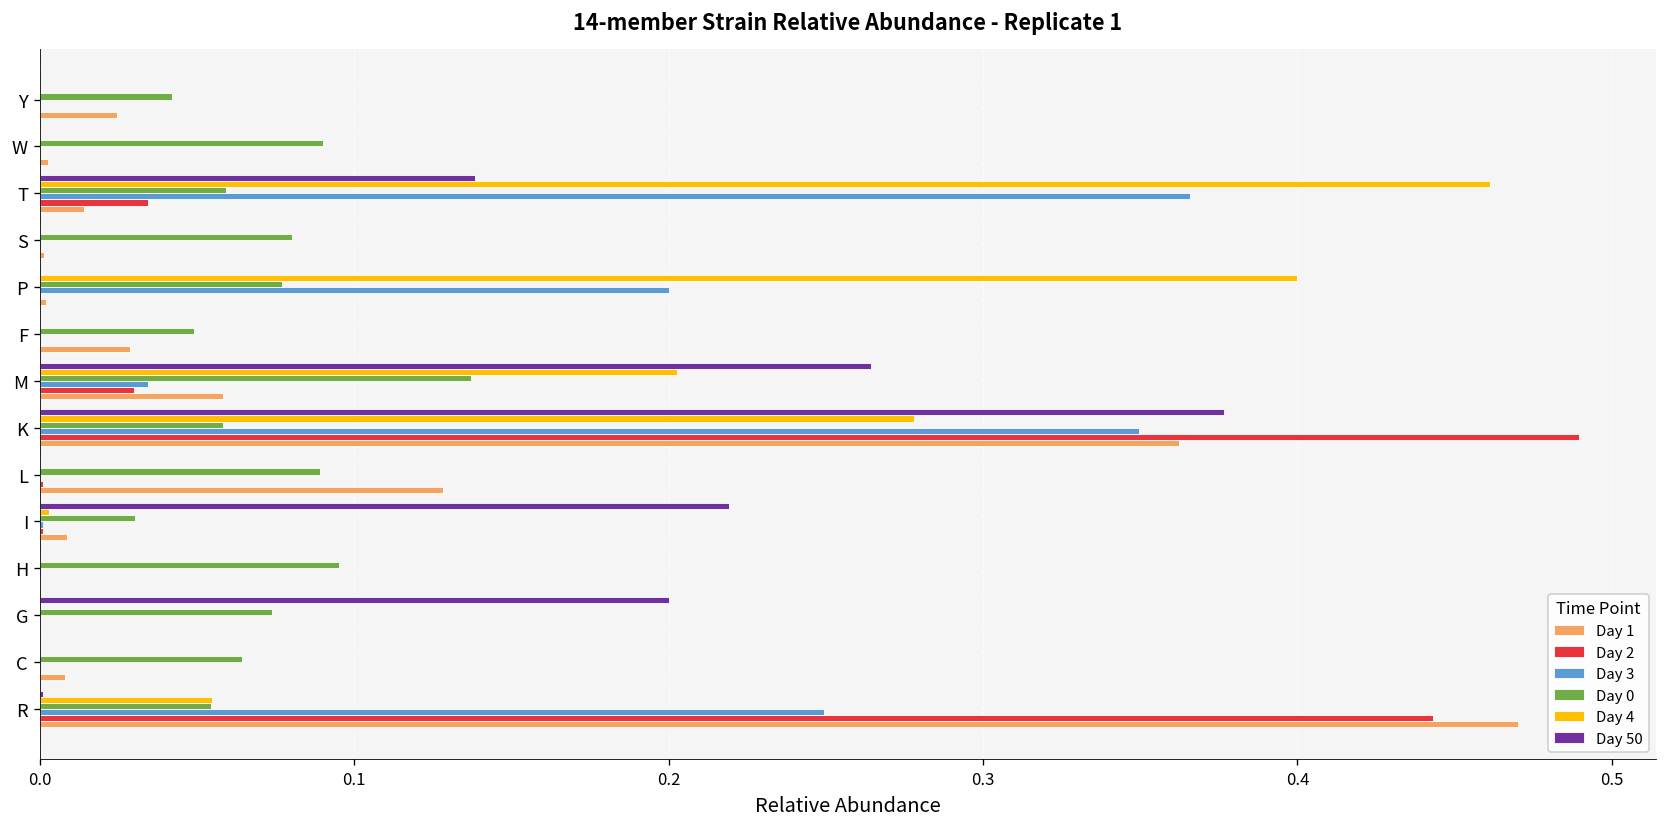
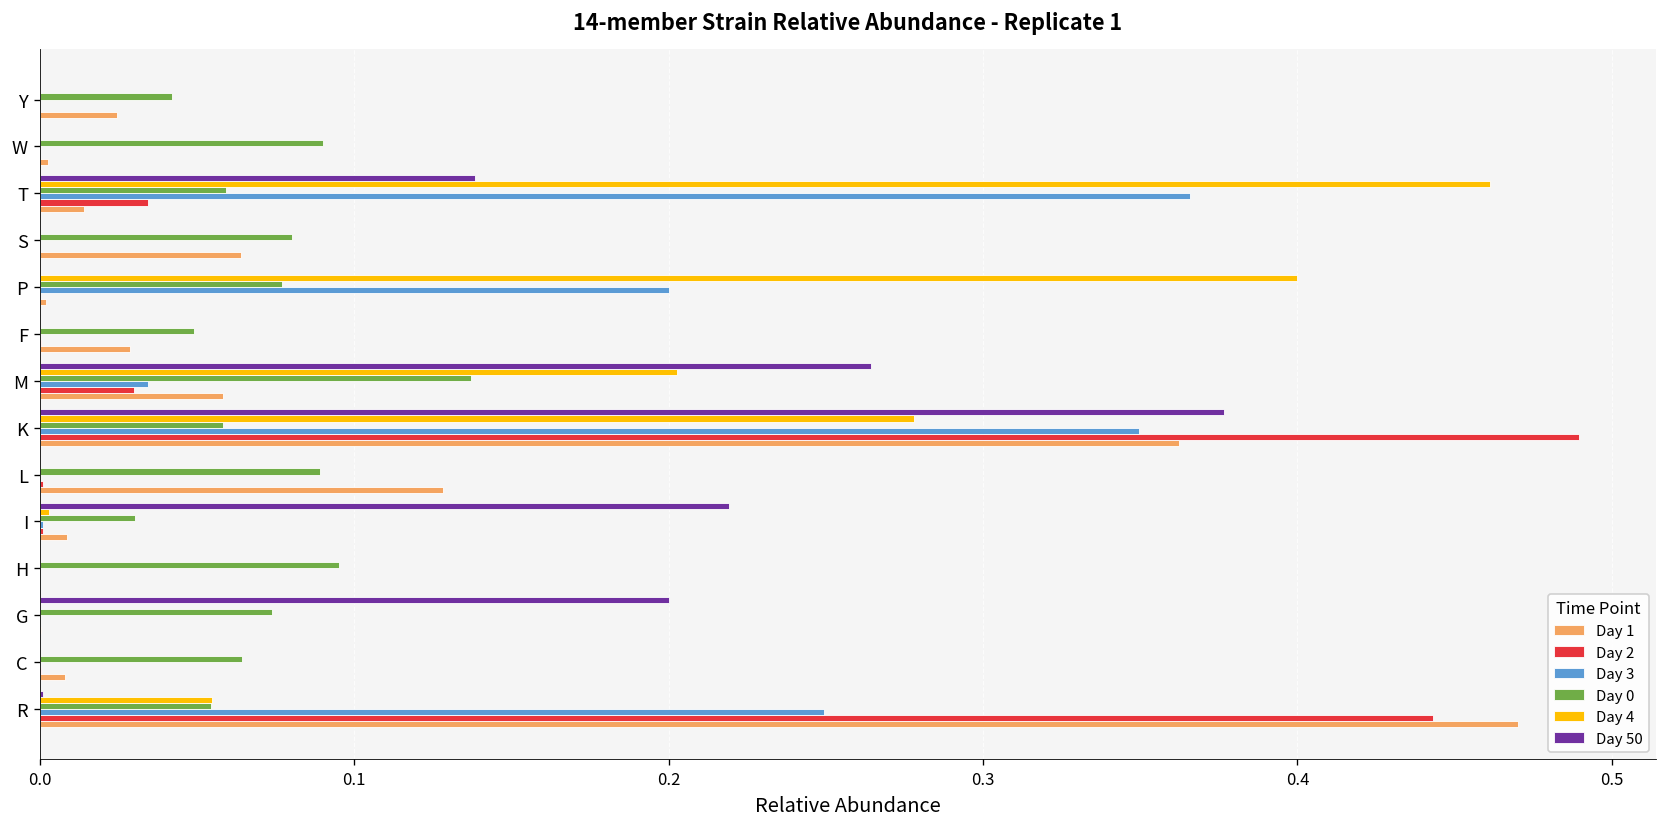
  {
    "Day 1": {
      "Y": 0.025,
      "W": 0.003,
      "T": 0.014,
-     "S": 0.001,
+     "S": 0.064,
      "P": 0.002,
      "F": 0.029,
      "M": 0.058,
      "K": 0.362,
      "L": 0.128,
      "I": 0.009,
      "C": 0.008,
      "R": 0.470
    },
    "Day 2": {
      "T": 0.034,
      "S": 0.000,
      "P": 0.000,
      "M": 0.030,
      "K": 0.490,
      "I": 0.001,
      "H": 0.000,
      "G": 0.000,
      "R": 0.443
    },
    "Day 3": {
      "T": 0.366,
      "S": 0.000,
      "P": 0.200,
      "F": 0.000,
      "M": 0.034,
      "K": 0.350,
      "H": 0.000,
      "G": 0.000,
      "R": 0.249
    },
    "Day 0": {
      "Y": 0.042,
      "W": 0.090,
      "T": 0.059,
      "S": 0.080,
      "P": 0.077,
      "F": 0.049,
      "M": 0.137,
      "K": 0.058,
      "L": 0.089,
      "I": 0.030,
      "H": 0.095,
      "G": 0.074,
      "C": 0.064,
      "R": 0.054
    },
    "Day 4": {
      "Y": 0.000,
      "T": 0.461,
      "S": 0.000,
      "P": 0.400,
      "M": 0.203,
      "K": 0.278,
      "L": 0.000,
      "I": 0.003,
      "H": 0.000,
      "G": 0.000,
      "R": 0.055
    },
    "Day 50": {
      "Y": 0.000,
      "T": 0.138,
      "S": 0.000,
      "P": 0.000,
      "F": 0.000,
      "M": 0.265,
      "K": 0.377,
      "L": 0.000,
      "I": 0.219,
      "H": 0.000,
      "G": 0.200,
      "C": 0.000,
      "R": 0.001
    }
  }
